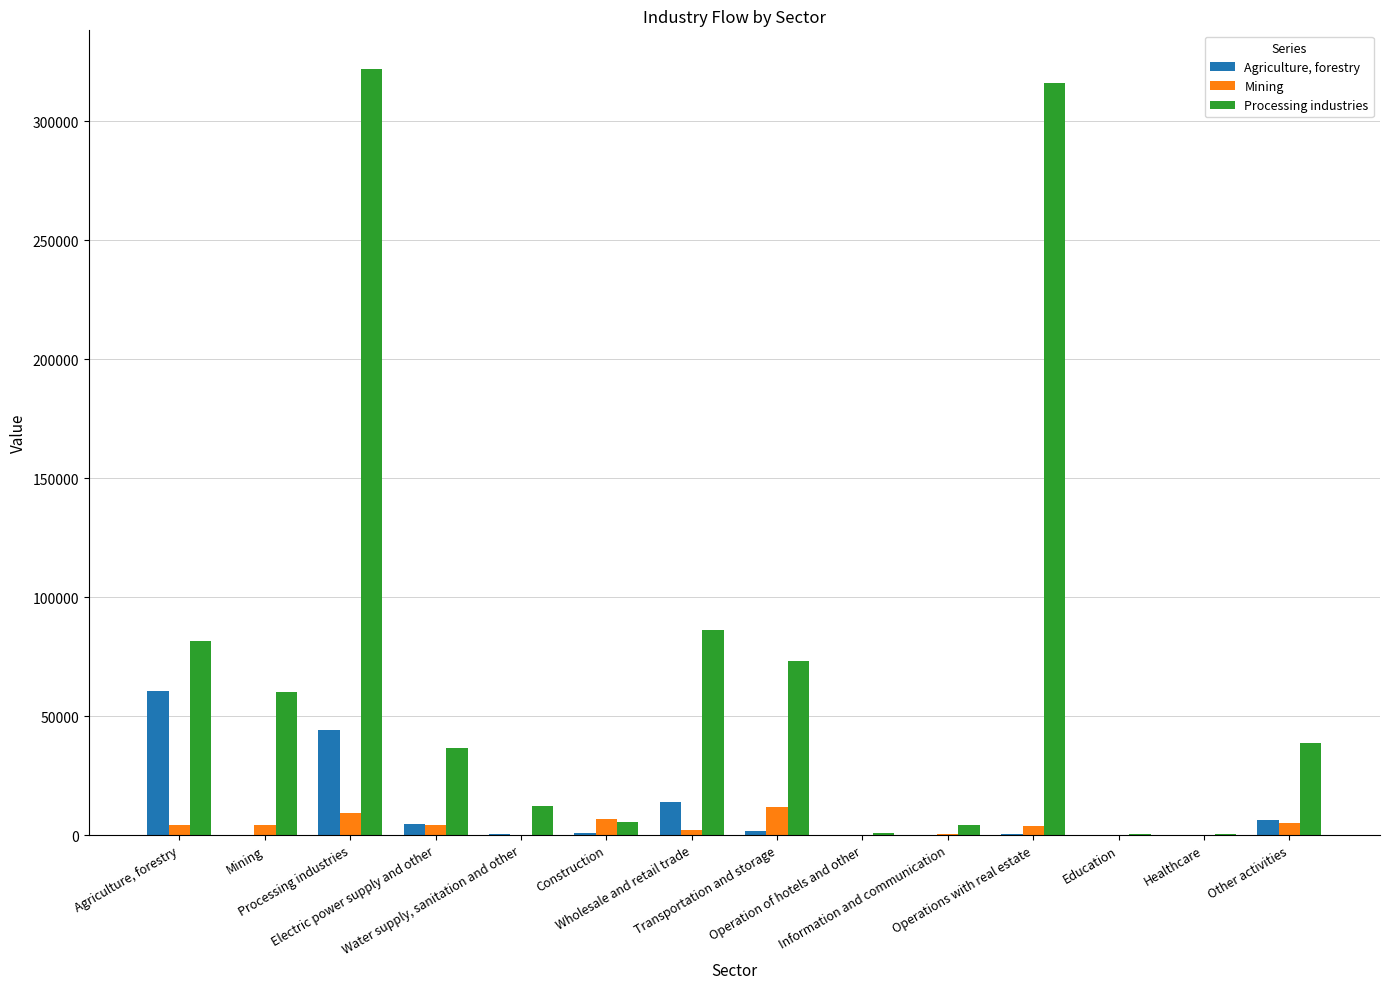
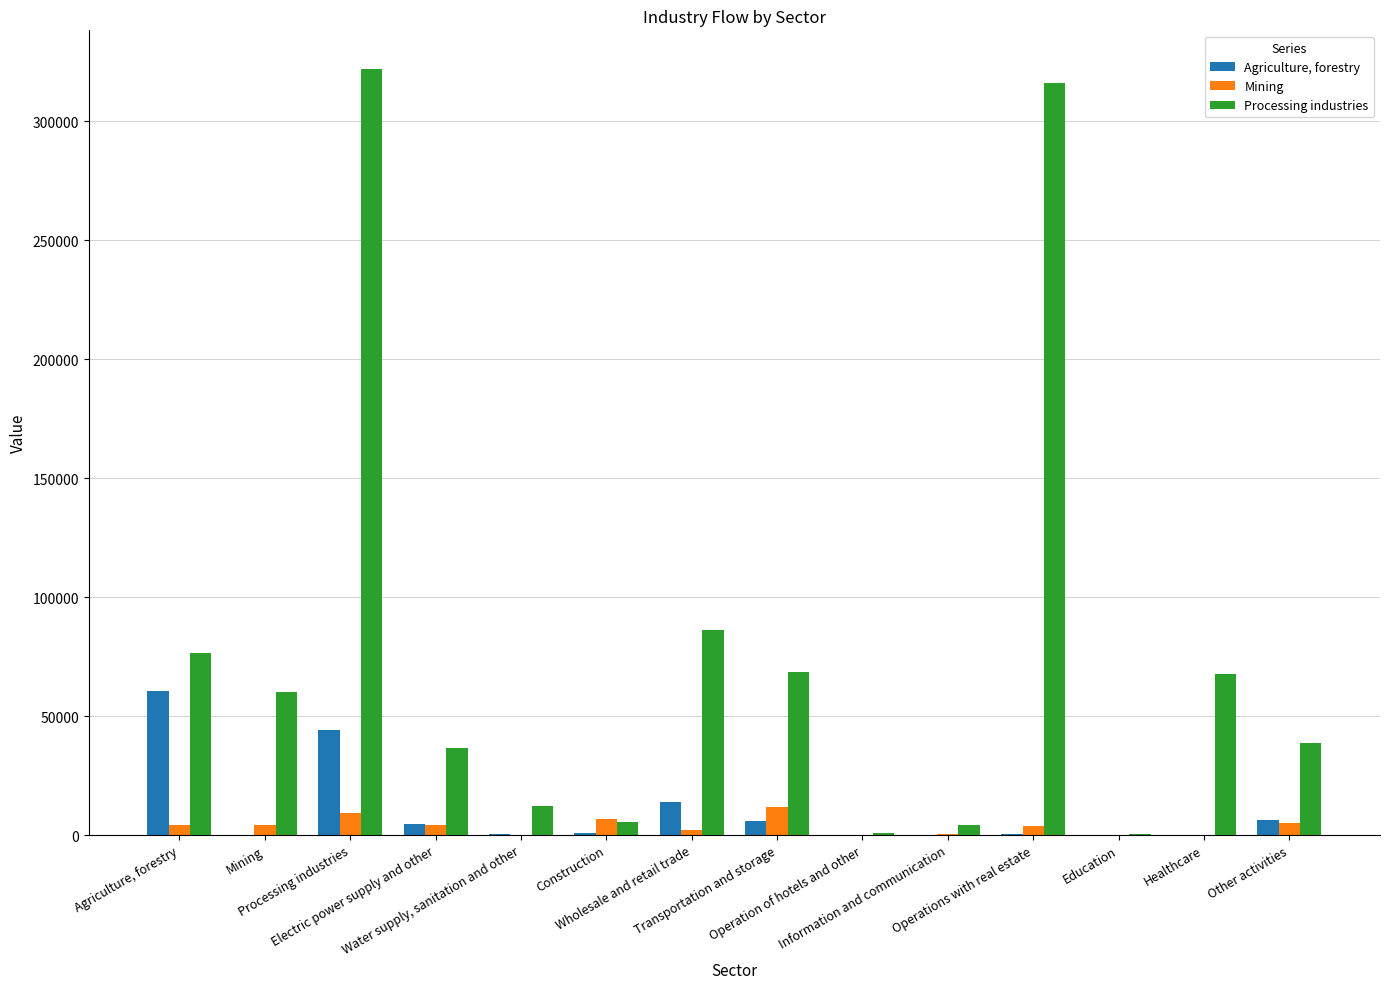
  {
    "Agriculture, forestry": {
      "Agriculture, forestry": 60000,
      "Processing industries": 44000,
      "Electric power supply and other": 5000,
      "Wholesale and retail trade": 14000,
-     "Transportation and storage": 2000,
+     "Transportation and storage": 6000,
      "Other activities": 6000
    },
    "Mining": {
      "Agriculture, forestry": 4000,
      "Mining": 4000,
      "Processing industries": 9000,
      "Electric power supply and other": 4000,
      "Construction": 7000,
      "Wholesale and retail trade": 2000,
      "Transportation and storage": 12000,
      "Operations with real estate": 4000,
      "Other activities": 5000
    },
    "Processing industries": {
-     "Agriculture, forestry": 82000,
+     "Agriculture, forestry": 77000,
      "Mining": 60000,
      "Processing industries": 322000,
      "Electric power supply and other": 37000,
      "Water supply, sanitation and other": 12000,
      "Construction": 6000,
      "Wholesale and retail trade": 86000,
-     "Transportation and storage": 73000,
+     "Transportation and storage": 68000,
      "Information and communication": 4000,
      "Operations with real estate": 316000,
-     "Healthcare": 0,
+     "Healthcare": 68000,
      "Other activities": 38000
    }
  }
